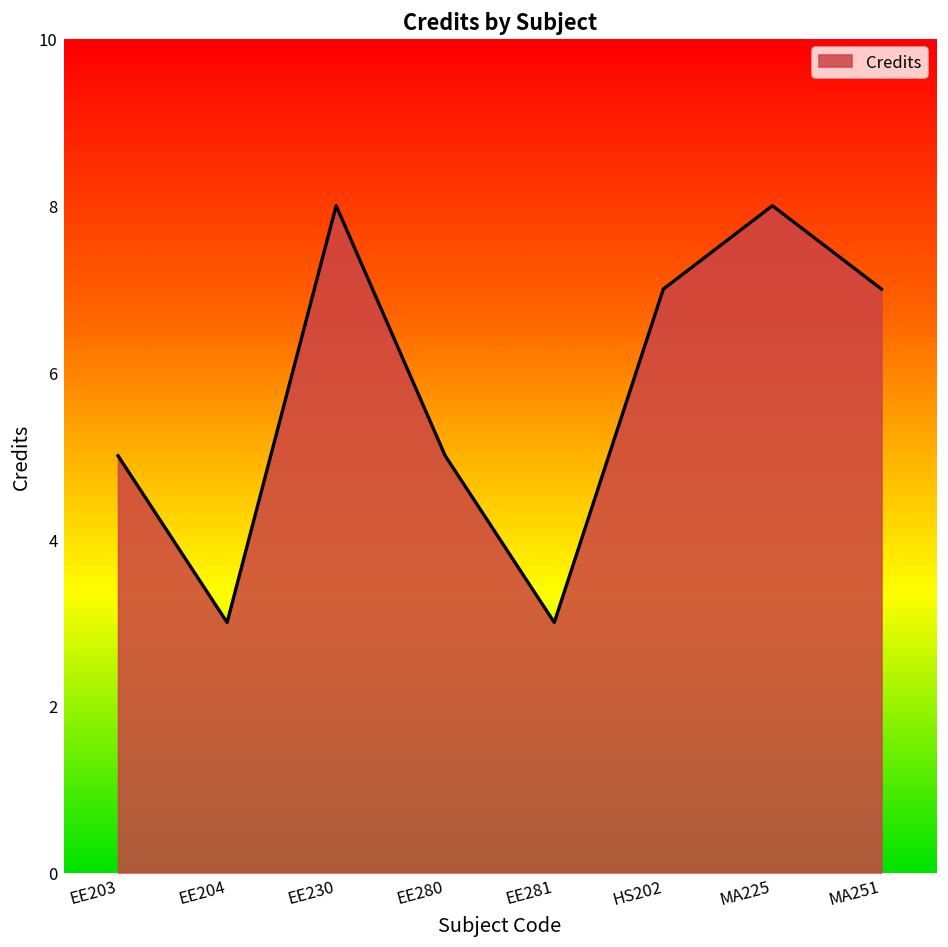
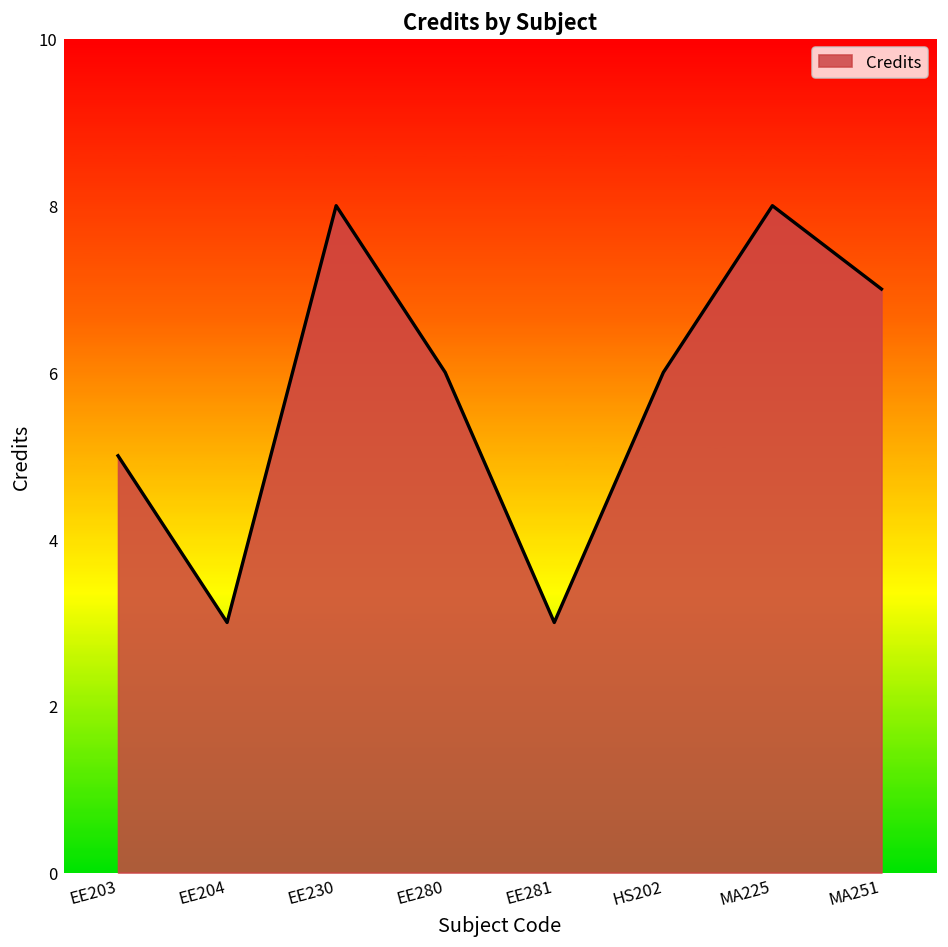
  {
    "EE203": 5,
    "EE204": 3,
    "EE230": 8,
-   "EE280": 5,
+   "EE280": 6,
    "EE281": 3,
-   "HS202": 7,
+   "HS202": 6,
    "MA225": 8,
    "MA251": 7
  }
